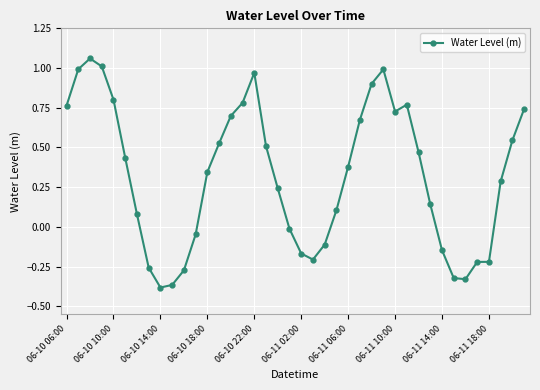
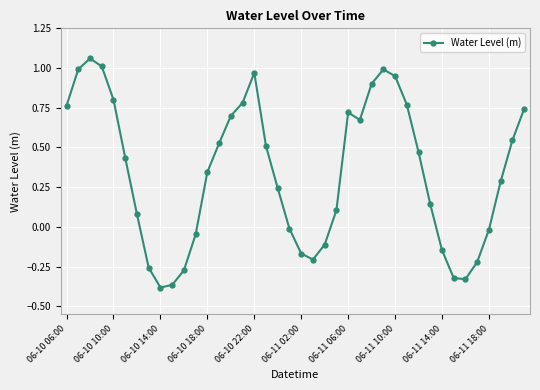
  {
    "06-10 06:00": 0.76,
    "06-10 10:00": 0.80,
    "06-10 14:00": -0.38,
    "06-10 18:00": 0.34,
    "06-10 22:00": 0.97,
    "06-11 02:00": -0.17,
-   "06-11 06:00": 0.38,
-   "06-11 10:00": 0.73,
+   "06-11 06:00": 0.72,
+   "06-11 10:00": 0.95,
    "06-11 14:00": -0.15,
-   "06-11 18:00": -0.22
+   "06-11 18:00": -0.02
  }
